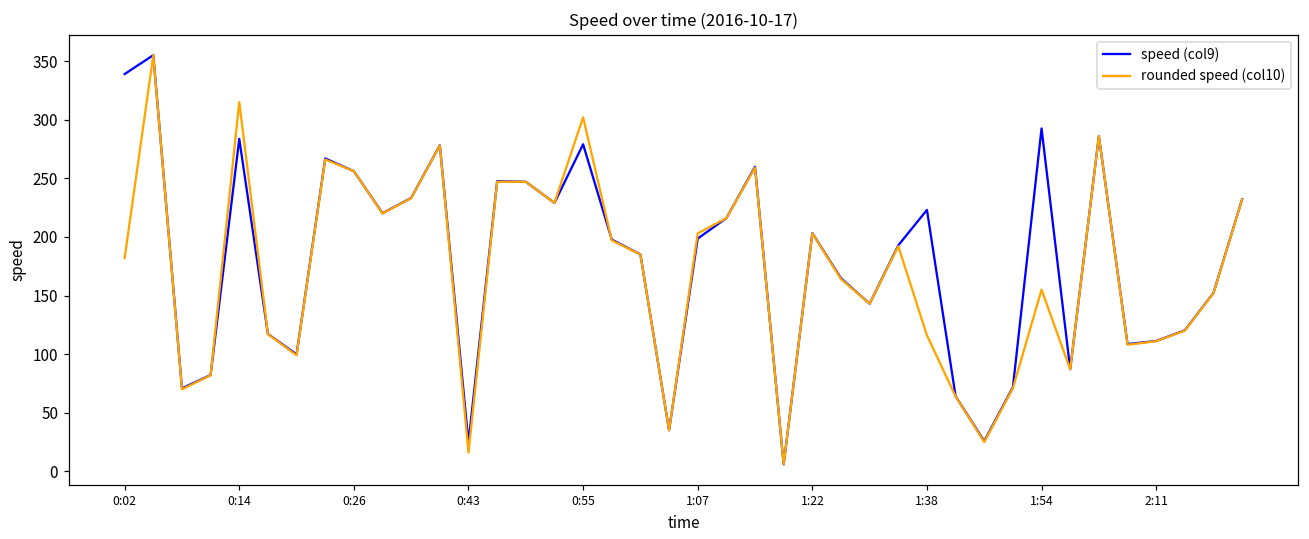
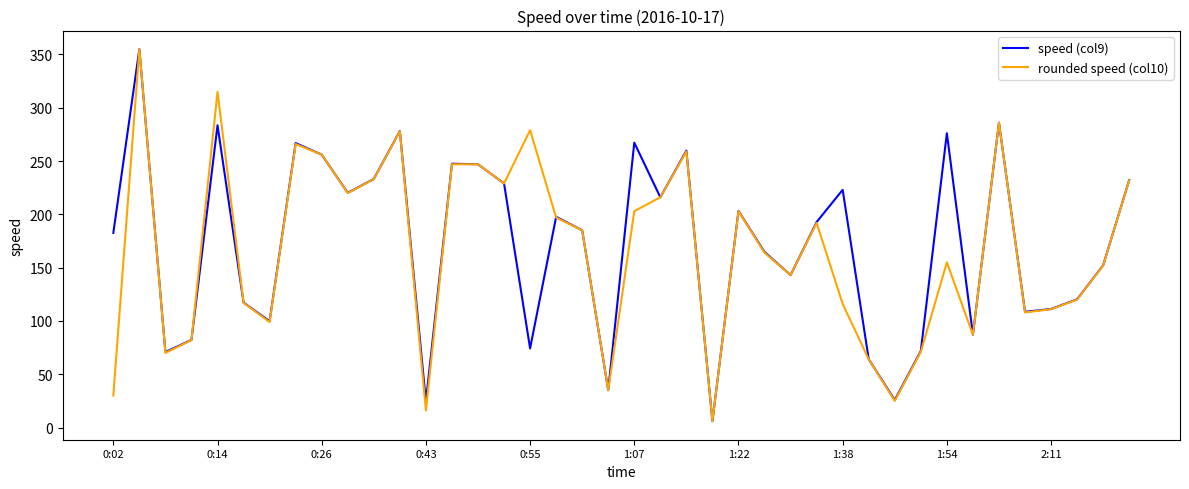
  {
    "speed (col9)": {
-     "0:02": 339,
+     "0:02": 183,
      "0:14": 284,
      "0:43": 24,
-     "0:55": 279,
-     "1:07": 199,
+     "0:55": 74,
+     "1:07": 267,
      "1:38": 223,
-     "1:54": 293
+     "1:54": 276
    },
    "rounded speed (col10)": {
-     "0:02": 182,
+     "0:02": 30,
      "0:14": 315,
      "0:43": 16,
-     "0:55": 302,
+     "0:55": 279,
      "1:07": 203,
      "1:38": 116,
      "1:54": 155
    }
  }
